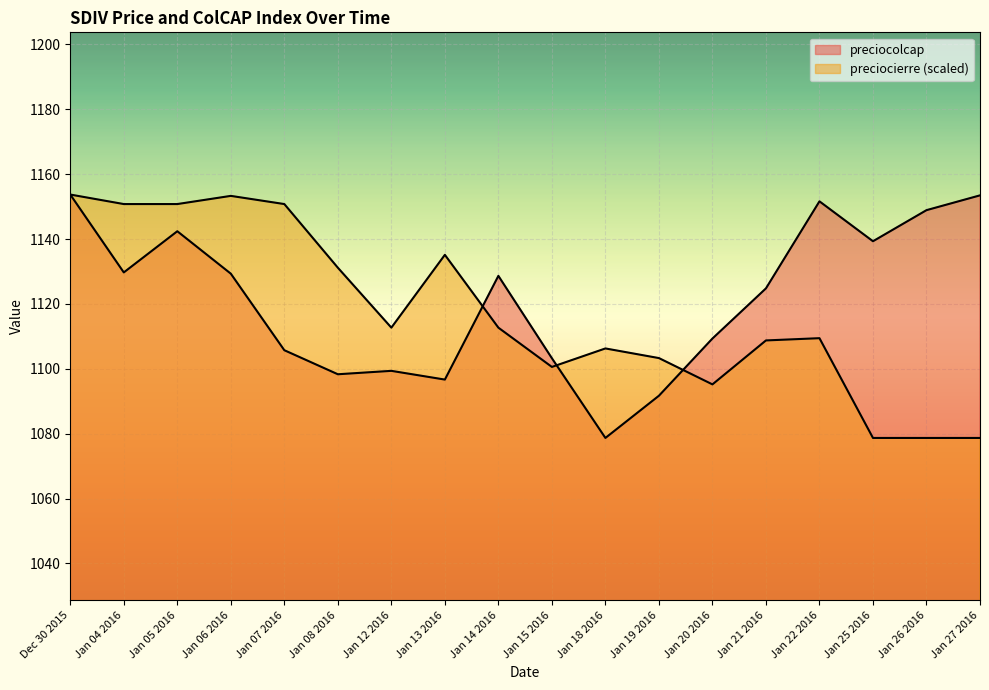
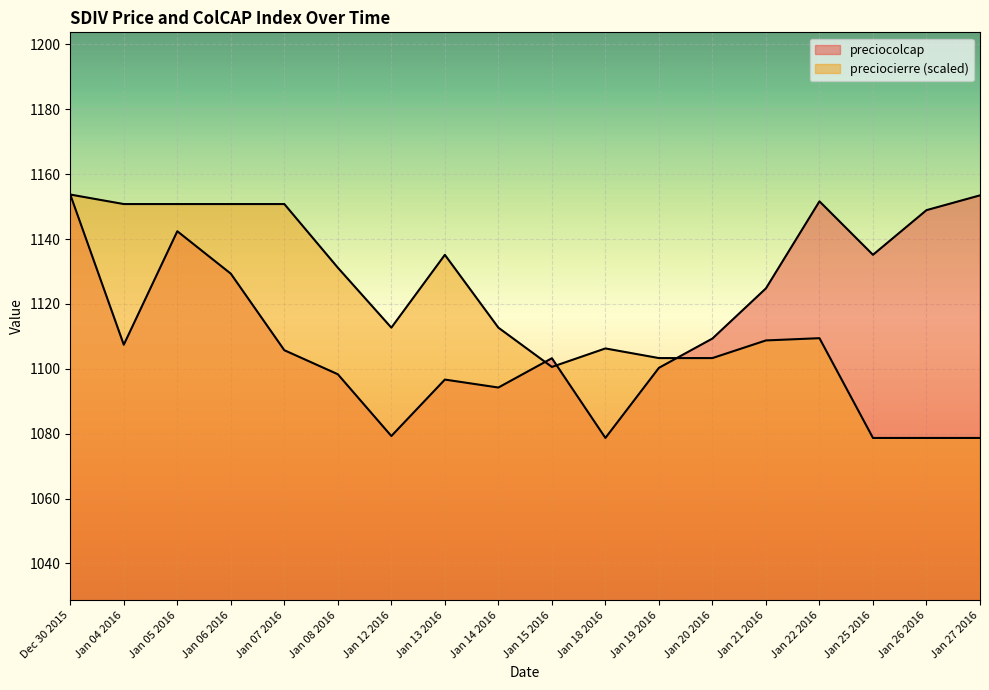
  {
    "preciocolcap": {
-     "Jan 04 2016": 1130,
+     "Jan 04 2016": 1107,
      "Jan 05 2016": 1142,
      "Jan 06 2016": 1129,
      "Jan 07 2016": 1106,
      "Jan 08 2016": 1098,
-     "Jan 12 2016": 1099,
+     "Jan 12 2016": 1079,
      "Jan 13 2016": 1097,
-     "Jan 14 2016": 1129,
+     "Jan 14 2016": 1094,
      "Jan 15 2016": 1103,
      "Jan 18 2016": 1079,
-     "Jan 19 2016": 1092,
+     "Jan 19 2016": 1100,
      "Jan 20 2016": 1109,
      "Jan 21 2016": 1125,
      "Jan 22 2016": 1152,
-     "Jan 25 2016": 1139,
+     "Jan 25 2016": 1135,
      "Jan 26 2016": 1149,
      "Jan 27 2016": 1153
    },
    "preciocierre (scaled)": {
      "Jan 04 2016": 1151,
      "Jan 05 2016": 1151,
-     "Jan 06 2016": 1153,
+     "Jan 06 2016": 1151,
      "Jan 07 2016": 1151,
      "Jan 08 2016": 1131,
      "Jan 12 2016": 1113,
      "Jan 13 2016": 1135,
      "Jan 14 2016": 1113,
      "Jan 15 2016": 1101,
      "Jan 18 2016": 1106,
      "Jan 19 2016": 1103,
-     "Jan 20 2016": 1095,
+     "Jan 20 2016": 1103,
      "Jan 21 2016": 1109,
      "Jan 22 2016": 1109,
      "Jan 25 2016": 1079,
      "Jan 26 2016": 1079,
      "Jan 27 2016": 1079
    }
  }
